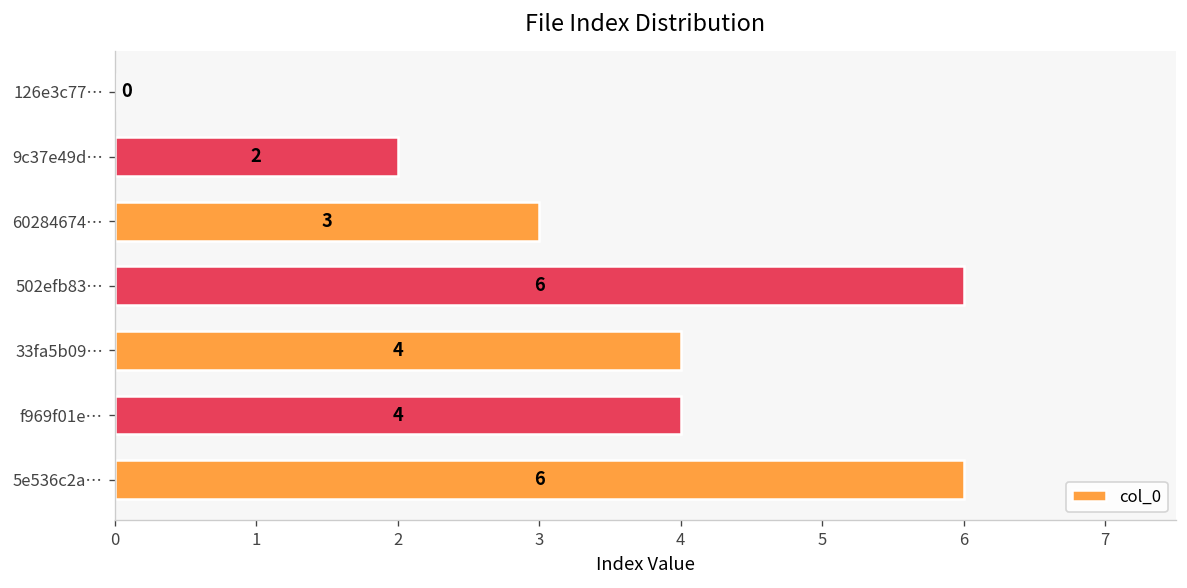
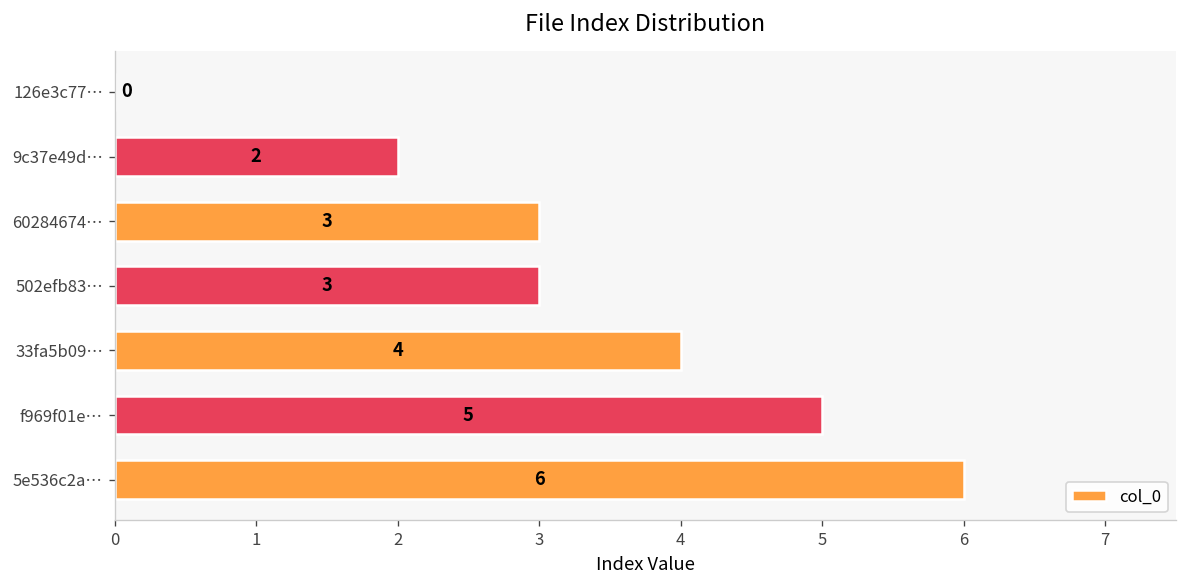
  {
    "126e3c77…": 0,
    "9c37e49d…": 2,
    "60284674…": 3,
-   "502efb83…": 6,
+   "502efb83…": 3,
    "33fa5b09…": 4,
-   "f969f01e…": 4,
+   "f969f01e…": 5,
    "5e536c2a…": 6
  }
